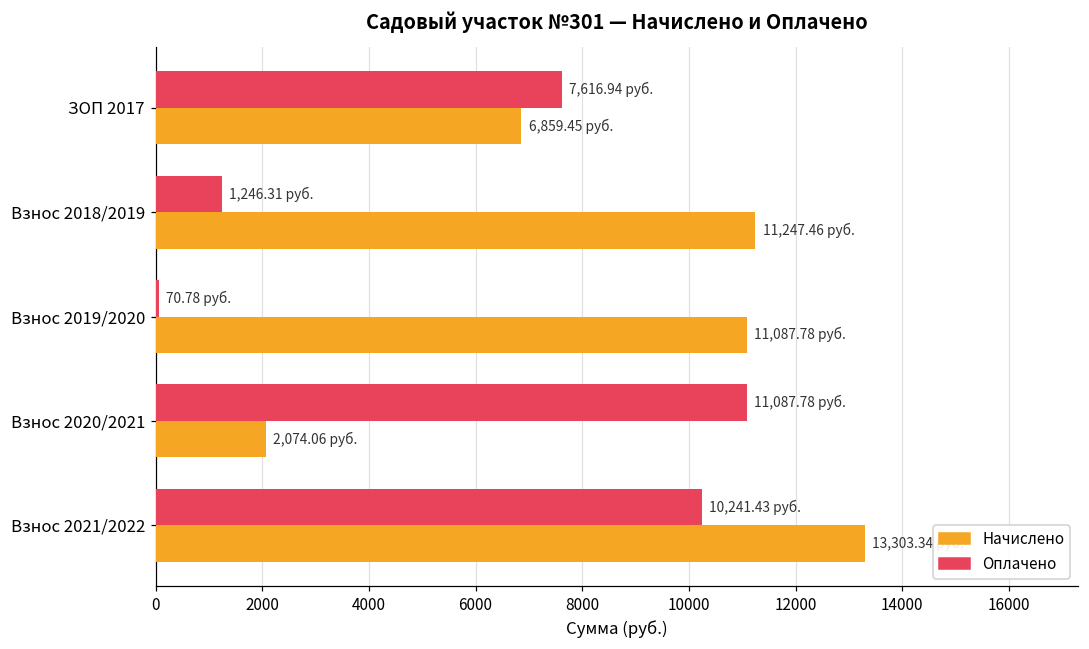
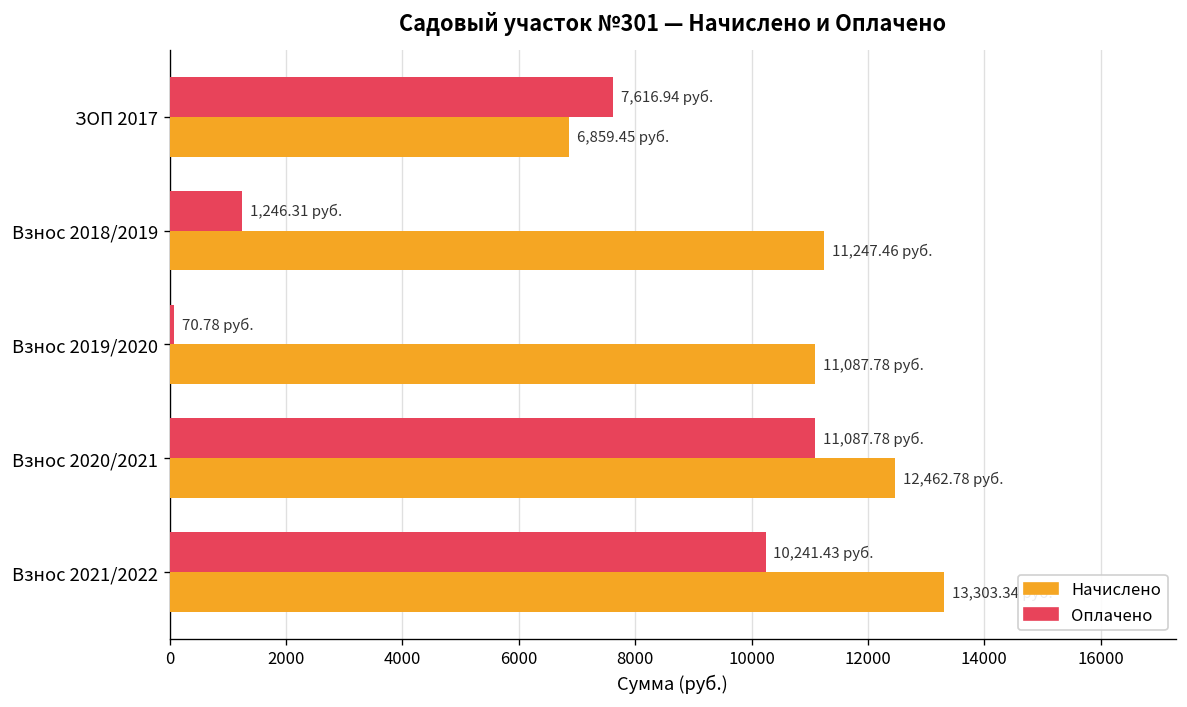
  {
    "Начислено": {
      "ЗОП 2017": "6,859.45",
      "Взнос 2018/2019": "11,247.46",
      "Взнос 2019/2020": "11,087.78",
-     "Взнос 2020/2021": "2,074.06"
+     "Взнос 2020/2021": "12,462.78"
    },
    "Оплачено": {
      "ЗОП 2017": "7,616.94",
      "Взнос 2018/2019": "1,246.31",
      "Взнос 2019/2020": "70.78",
      "Взнос 2020/2021": "11,087.78",
      "Взнос 2021/2022": "10,241.43"
    }
  }
